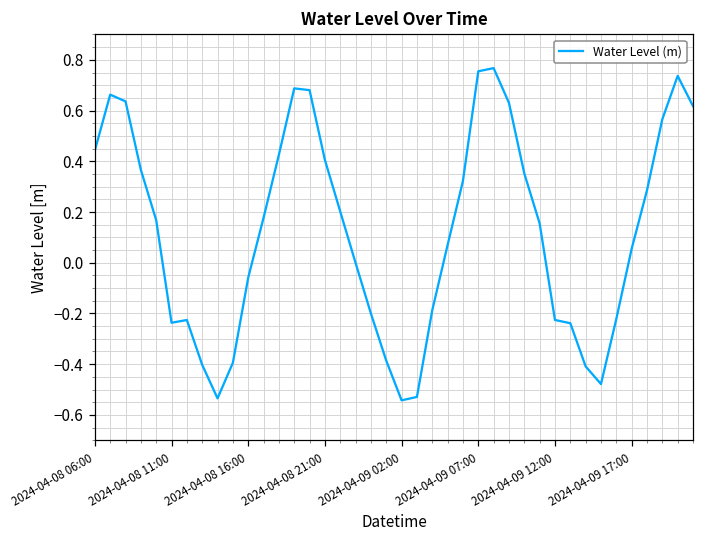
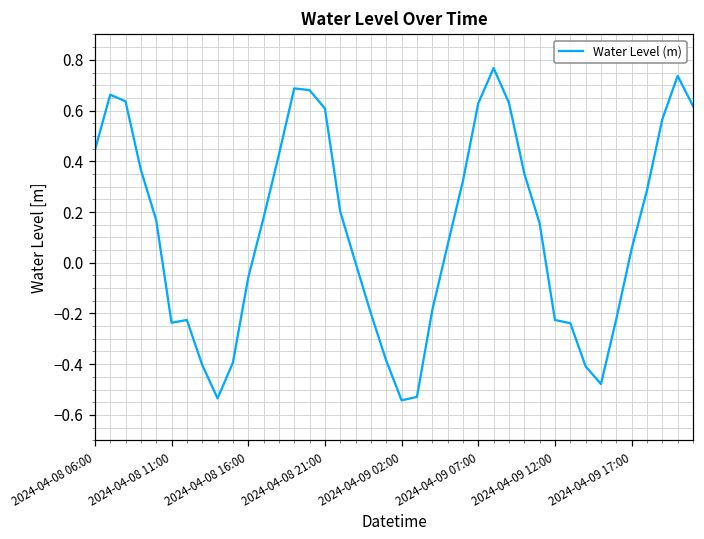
  {
    "2024-04-08 06:00": 0.44,
    "2024-04-08 11:00": -0.24,
    "2024-04-08 16:00": -0.06,
-   "2024-04-08 21:00": 0.41,
+   "2024-04-08 21:00": 0.61,
    "2024-04-09 02:00": -0.54,
-   "2024-04-09 07:00": 0.75,
+   "2024-04-09 07:00": 0.63,
    "2024-04-09 12:00": -0.23,
    "2024-04-09 17:00": 0.05
  }
